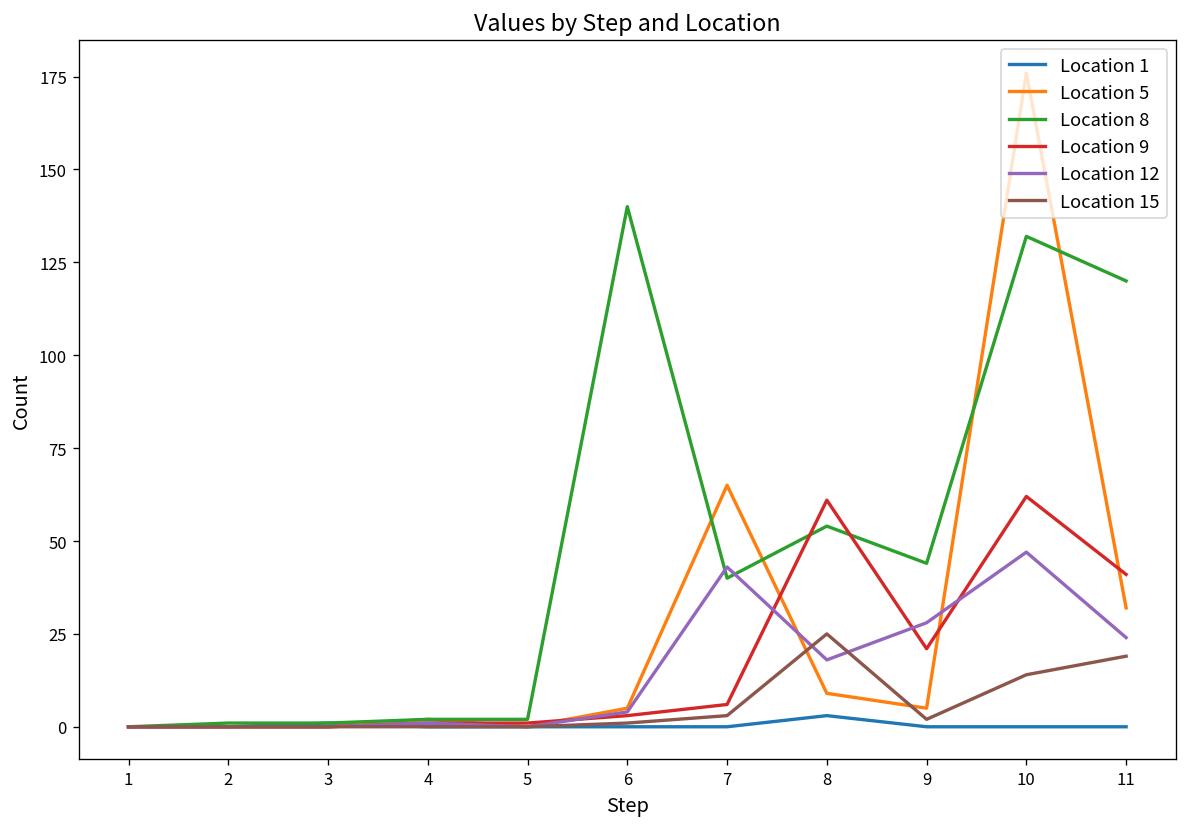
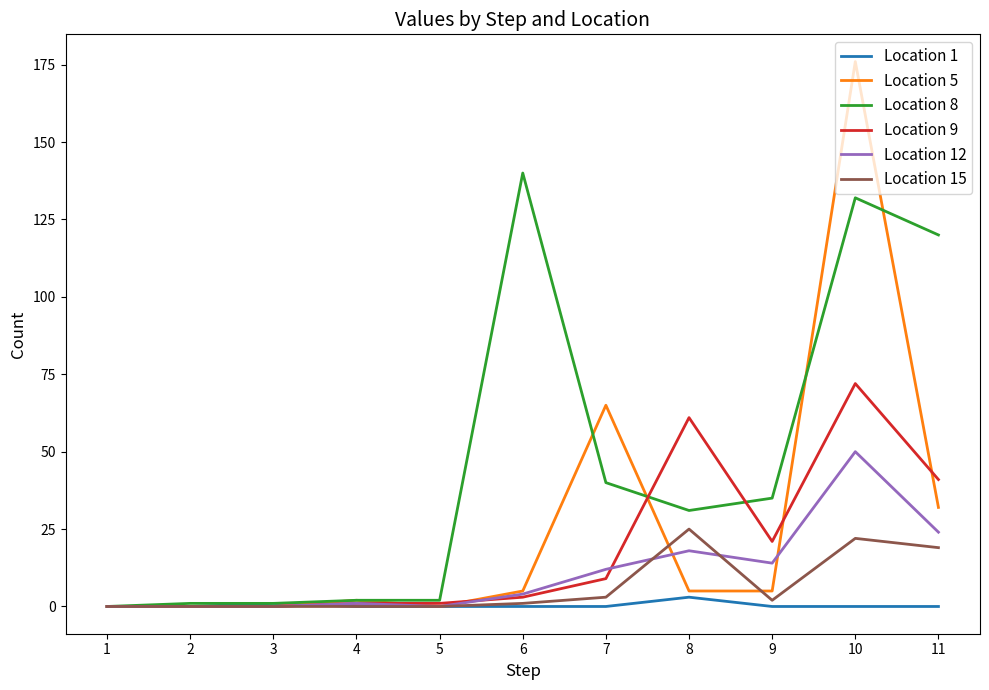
  {
    "Location 1": {
      "6": 0,
      "7": 0,
      "8": 3,
      "9": 0,
      "10": 0,
      "11": 0
    },
    "Location 5": {
      "6": 5,
      "7": 65,
-     "8": 9,
+     "8": 5,
      "9": 5,
      "11": 32
    },
    "Location 8": {
      "2": 1,
      "5": 2,
      "6": 140,
      "7": 40,
-     "8": 54,
-     "9": 44,
+     "8": 31,
+     "9": 35,
      "10": 132,
      "11": 120
    },
    "Location 9": {
      "5": 1,
      "6": 3,
-     "7": 6,
+     "7": 9,
      "8": 61,
      "9": 21,
-     "10": 62,
+     "10": 72,
      "11": 41
    },
    "Location 12": {
      "6": 4,
-     "7": 43,
+     "7": 12,
      "8": 18,
-     "9": 28,
-     "10": 47,
+     "9": 14,
+     "10": 50,
      "11": 24
    },
    "Location 15": {
      "6": 1,
      "7": 3,
      "8": 25,
      "9": 2,
-     "10": 14,
+     "10": 22,
      "11": 19
    }
  }
